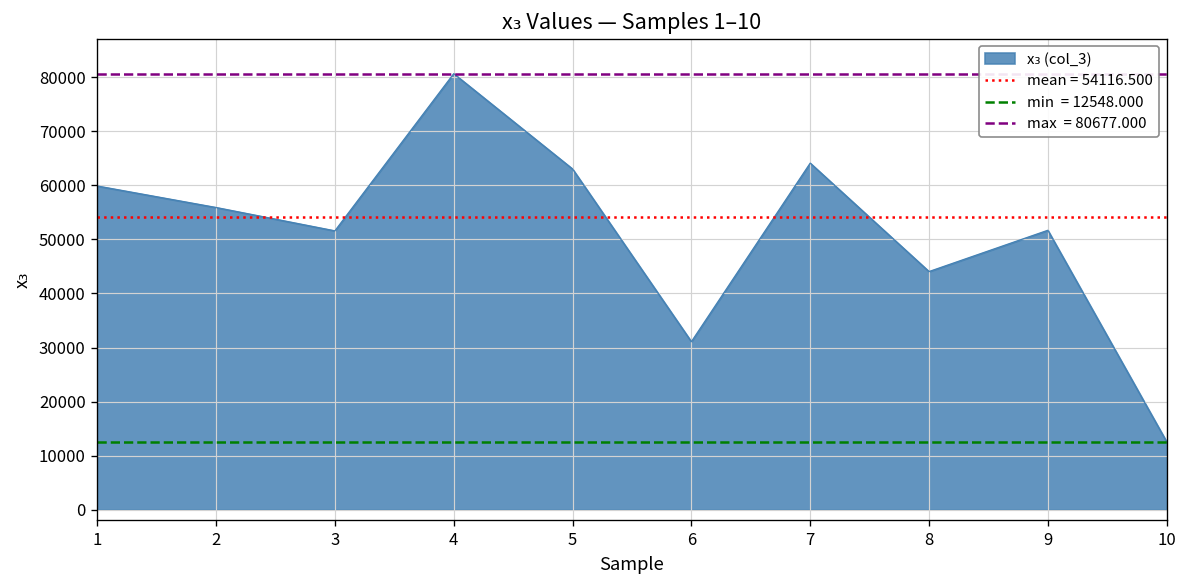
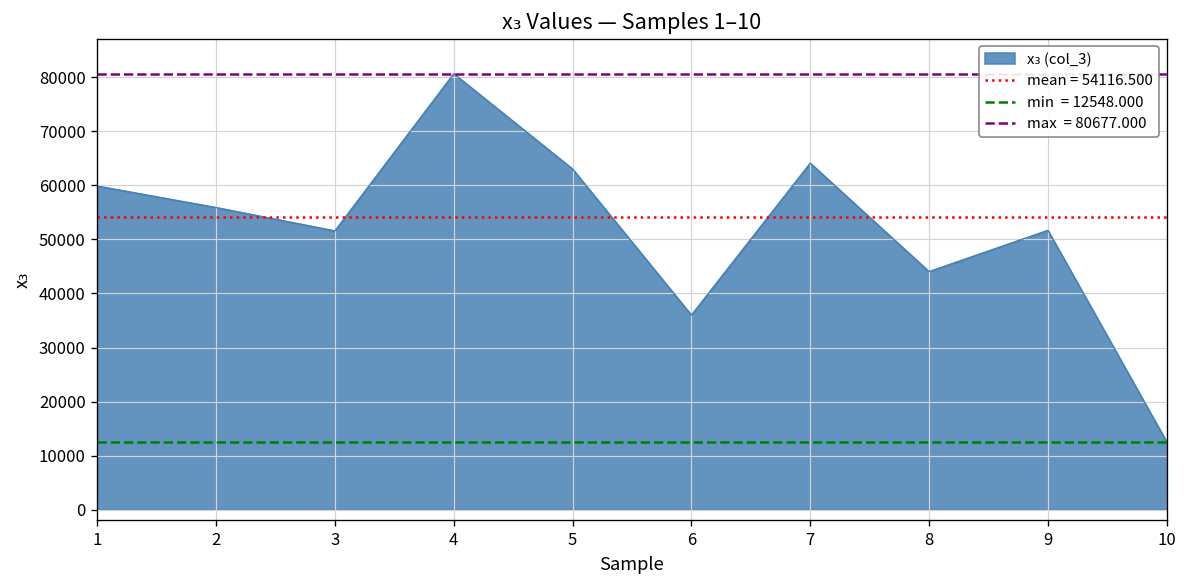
  {
    "1": 60000,
    "2": 56000,
    "3": 52000,
    "4": 81000,
    "5": 63000,
-   "6": 31000,
+   "6": 36000,
    "7": 64000,
    "8": 44000,
    "9": 52000,
    "10": 13000
  }
